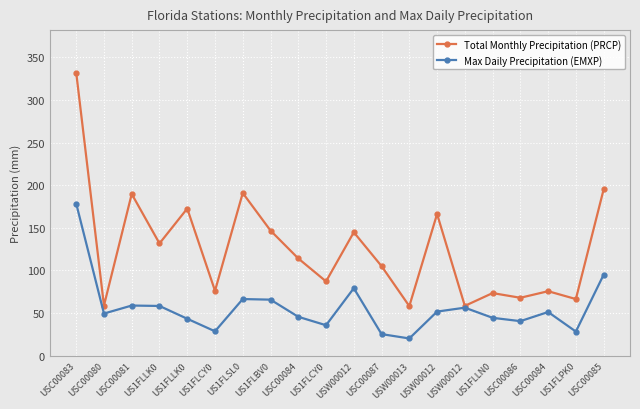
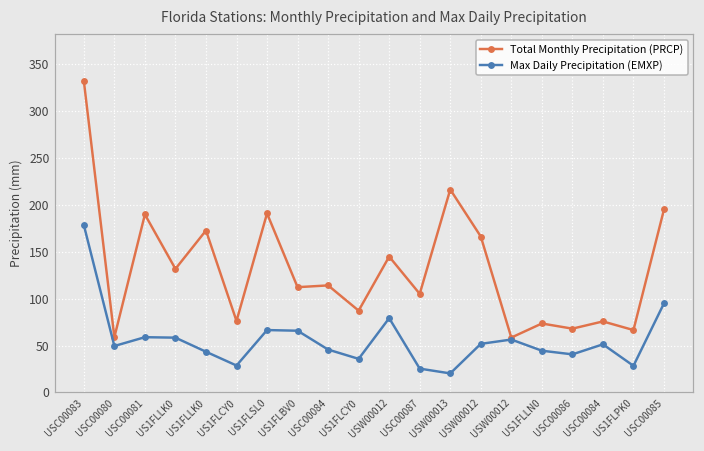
  {
    "Total Monthly Precipitation (PRCP)": {
      "USC00083": 330,
      "USC00080": 60,
      "USC00081": 190,
      "US1FLSL0": 190,
-     "US1FLBV0": 150,
+     "US1FLBV0": 110,
      "USC00087": 110,
-     "USW00013": 60,
+     "USW00013": 220,
      "US1FLLN0": 70,
      "USC00086": 70,
      "US1FLPK0": 70,
      "USC00085": 200
    },
    "Max Daily Precipitation (EMXP)": {
      "USC00083": 180,
      "USC00080": 50,
      "USC00081": 60,
      "US1FLSL0": 70,
      "US1FLBV0": 70,
      "USC00087": 30,
      "USW00013": 20,
      "US1FLLN0": 40,
      "USC00086": 40,
      "US1FLPK0": 30,
      "USC00085": 100
    }
  }
